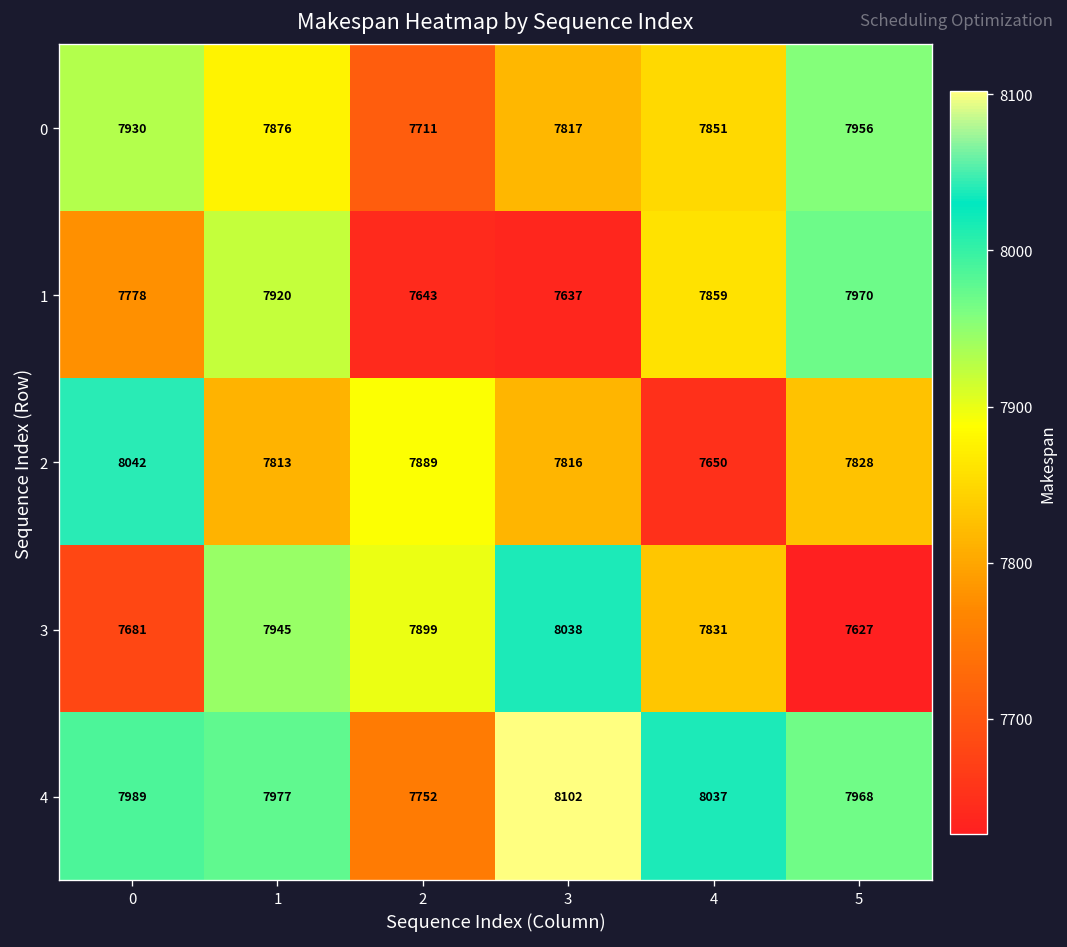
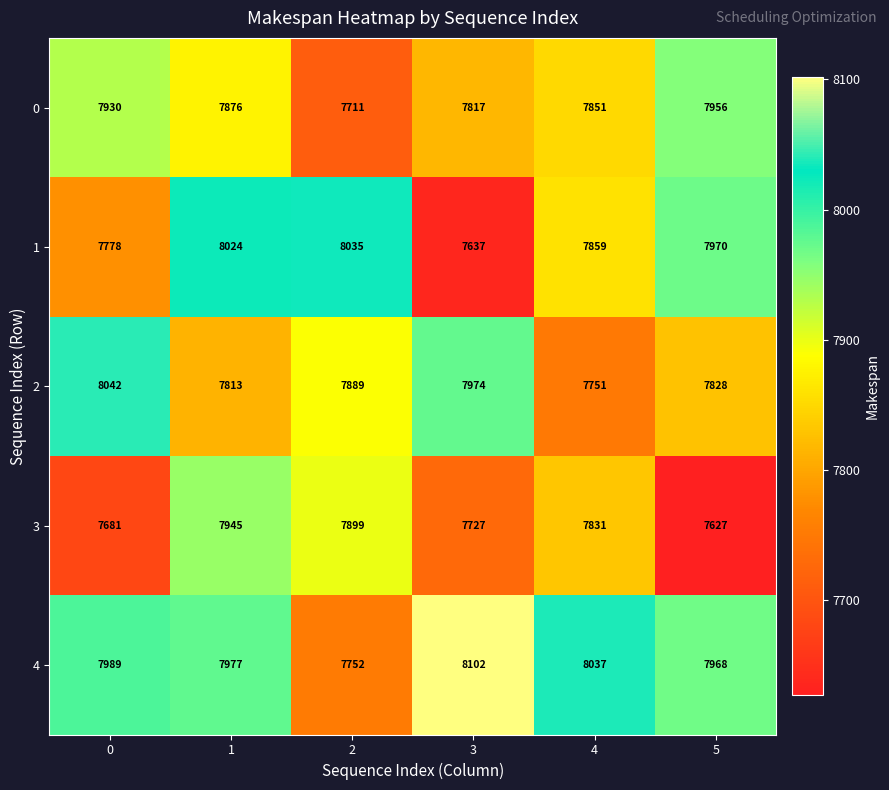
  {
    "0": {
      "0": 7930,
      "1": 7876,
      "2": 7711,
      "3": 7817,
      "4": 7851,
      "5": 7956
    },
    "1": {
      "0": 7778,
-     "1": 7920,
-     "2": 7643,
+     "1": 8024,
+     "2": 8035,
      "3": 7637,
      "4": 7859,
      "5": 7970
    },
    "2": {
      "0": 8042,
      "1": 7813,
      "2": 7889,
-     "3": 7816,
-     "4": 7650,
+     "3": 7974,
+     "4": 7751,
      "5": 7828
    },
    "3": {
      "0": 7681,
      "1": 7945,
      "2": 7899,
-     "3": 8038,
+     "3": 7727,
      "4": 7831,
      "5": 7627
    },
    "4": {
      "0": 7989,
      "1": 7977,
      "2": 7752,
      "3": 8102,
      "4": 8037,
      "5": 7968
    }
  }
